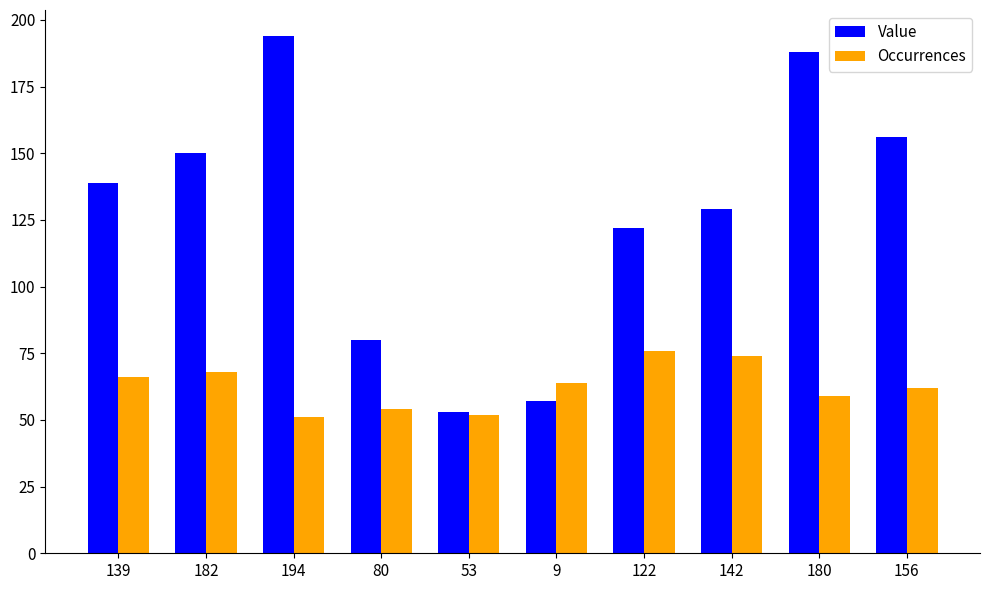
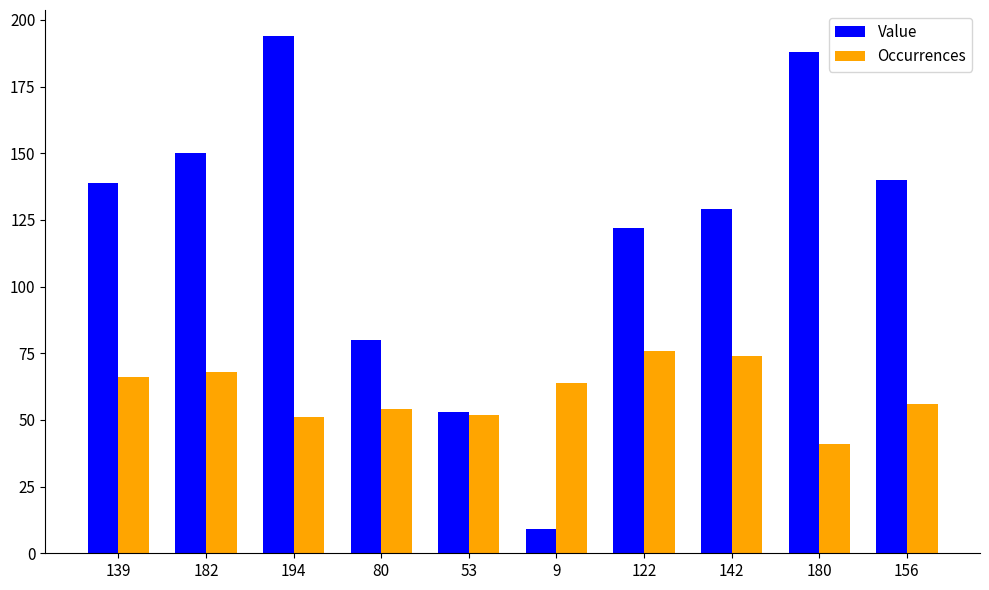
  {
    "Value": {
      "139": 139,
      "182": 150,
      "194": 194,
      "80": 80,
      "53": 53,
-     "9": 57,
+     "9": 9,
      "122": 122,
      "142": 129,
      "180": 188,
-     "156": 156
+     "156": 140
    },
    "Occurrences": {
      "139": 66,
      "182": 68,
      "194": 51,
      "80": 54,
      "53": 52,
      "9": 64,
      "122": 76,
      "142": 74,
-     "180": 59,
-     "156": 62
+     "180": 41,
+     "156": 56
    }
  }
